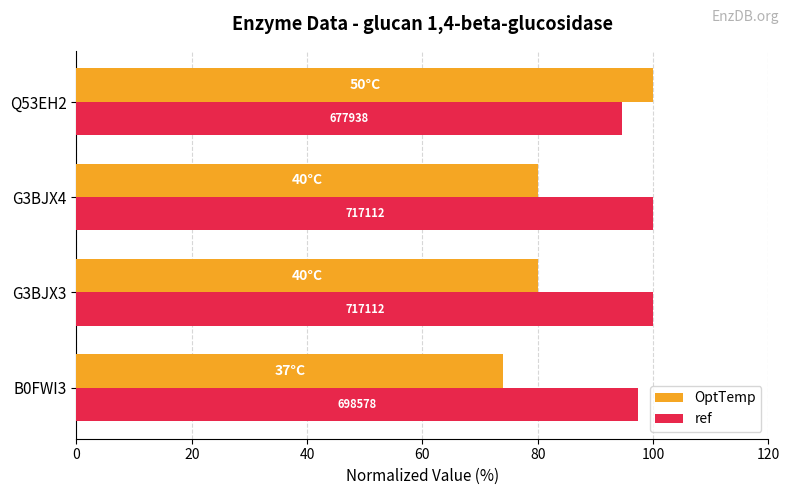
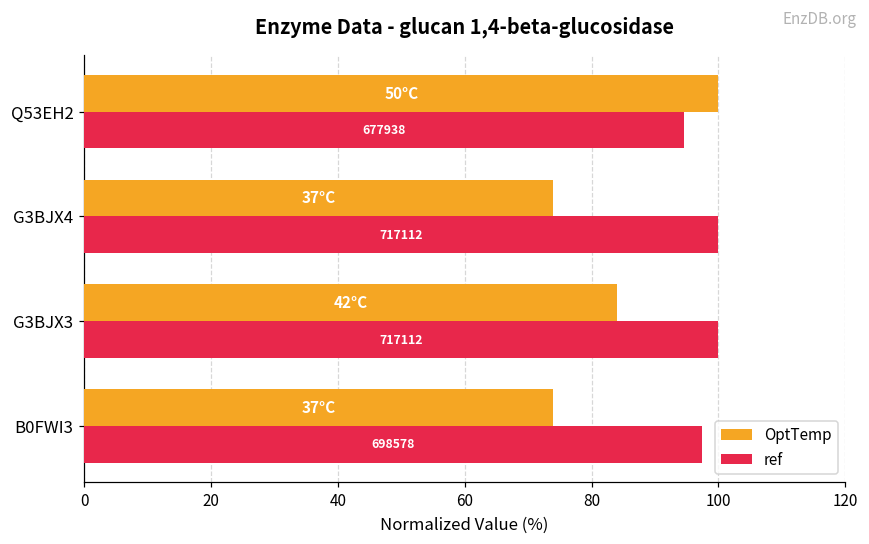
  {
    "OptTemp": {
-     "G3BJX4": "40°C",
-     "G3BJX3": "40°C"
+     "G3BJX4": "37°C",
+     "G3BJX3": "42°C"
    }
  }
